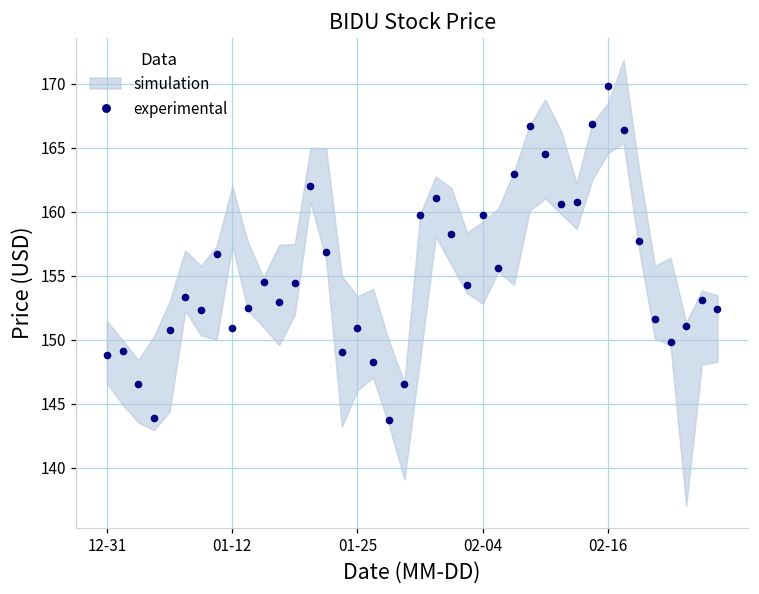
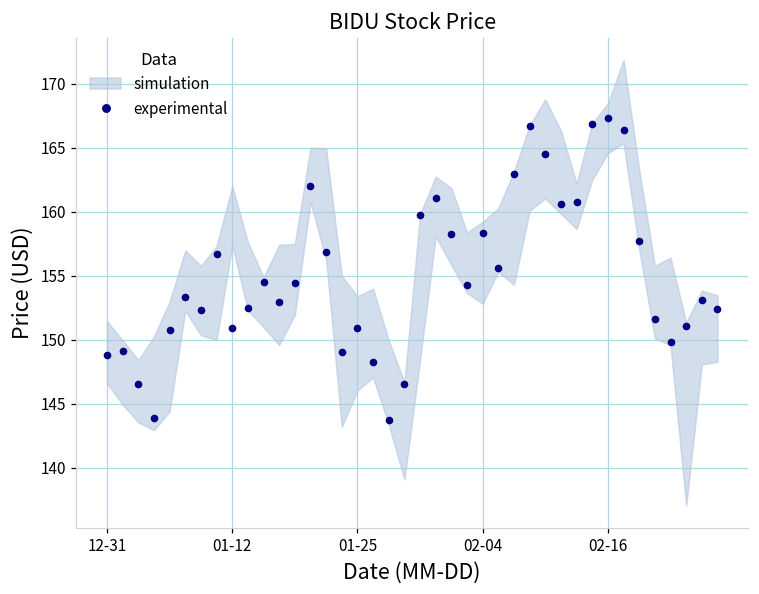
  {
    "experimental": {
      "12-31": 148.8,
      "01-12": 151.0,
      "01-25": 151.0,
-     "02-04": 159.8,
-     "02-16": 169.9
+     "02-04": 158.4,
+     "02-16": 167.4
    }
  }
